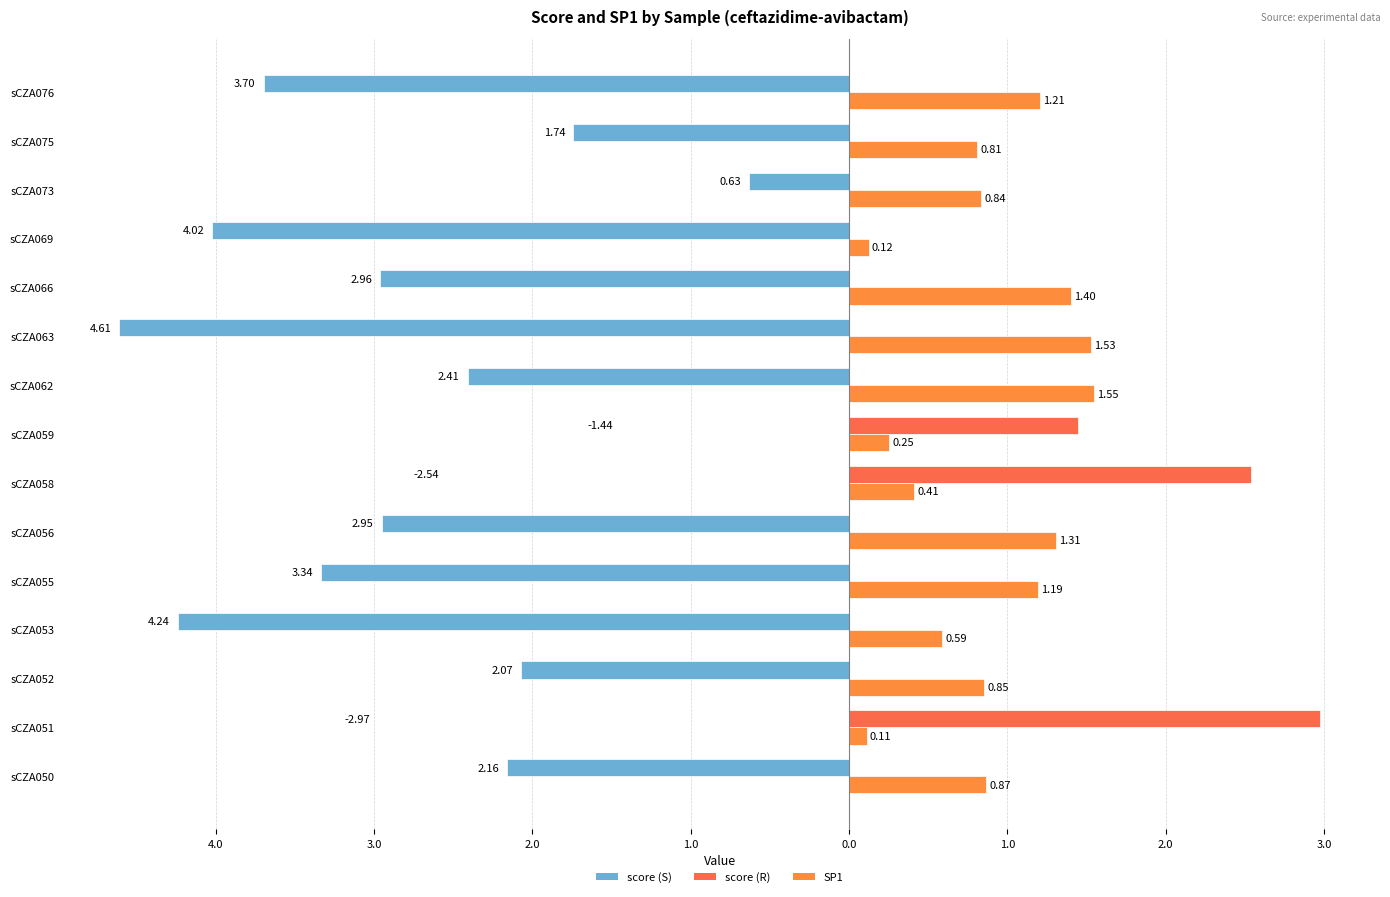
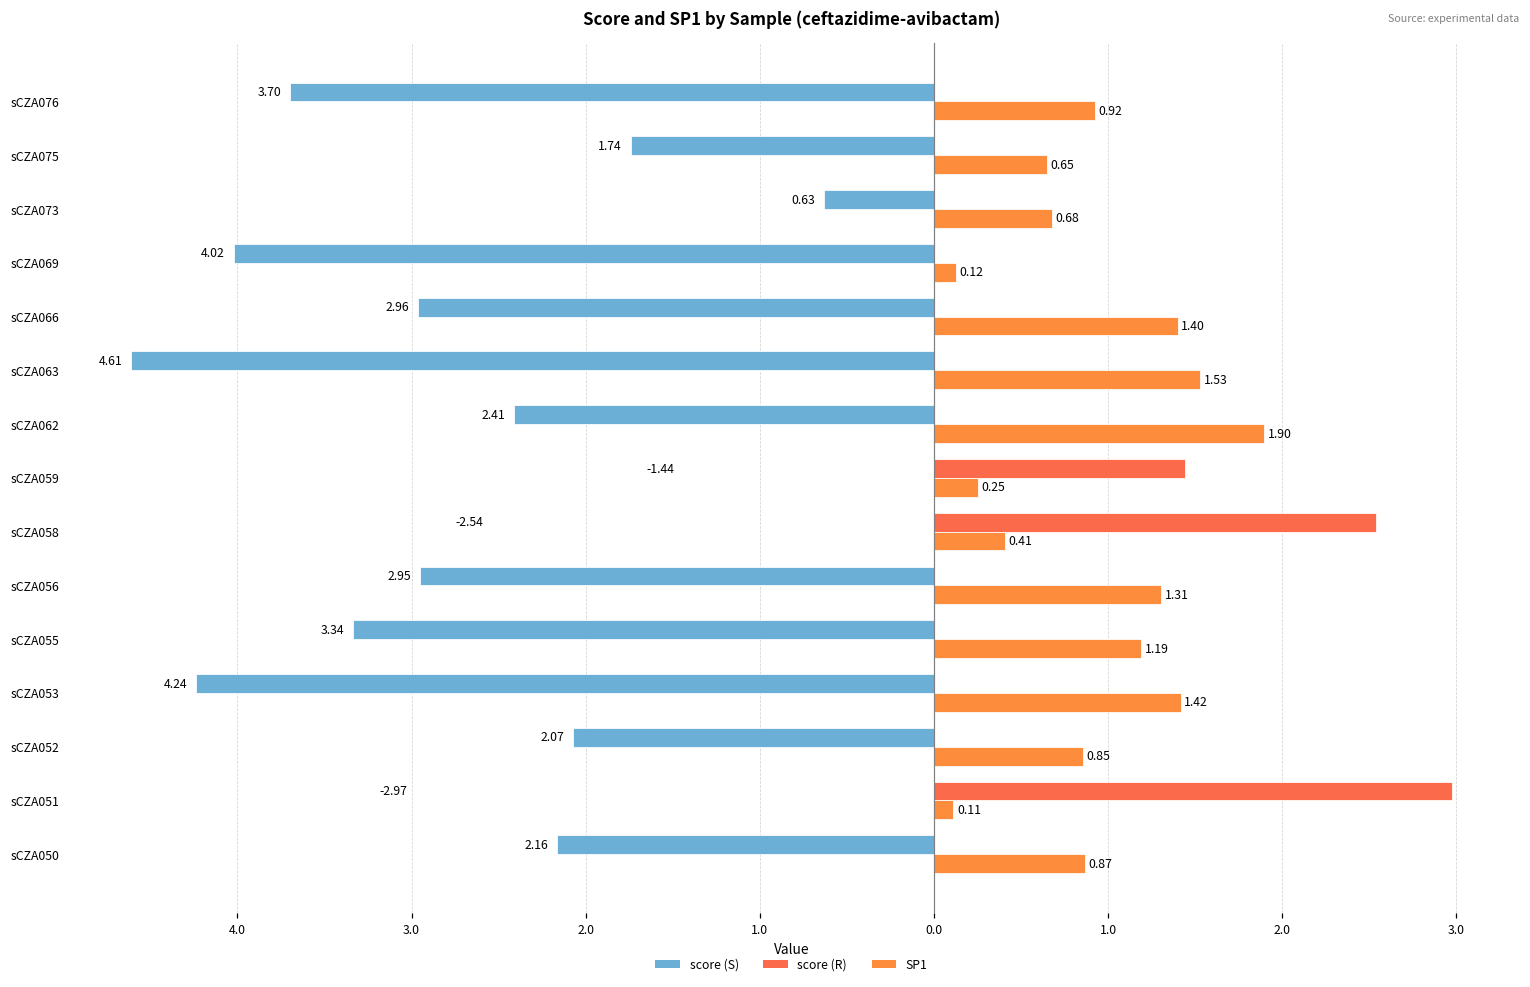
  {
    "SP1": {
-     "sCZA076": 1.21,
-     "sCZA075": 0.81,
-     "sCZA073": 0.84,
+     "sCZA076": 0.92,
+     "sCZA075": 0.65,
+     "sCZA073": 0.68,
      "sCZA069": 0.12,
      "sCZA066": 1.40,
      "sCZA063": 1.53,
-     "sCZA062": 1.55,
+     "sCZA062": 1.90,
      "sCZA059": 0.25,
      "sCZA058": 0.41,
      "sCZA056": 1.31,
      "sCZA055": 1.19,
-     "sCZA053": 0.59,
+     "sCZA053": 1.42,
      "sCZA052": 0.85,
      "sCZA051": 0.11,
      "sCZA050": 0.87
    }
  }
